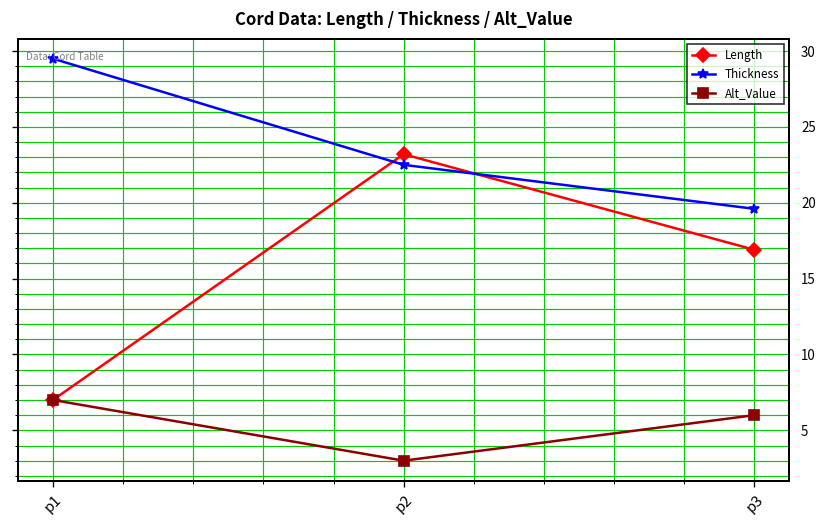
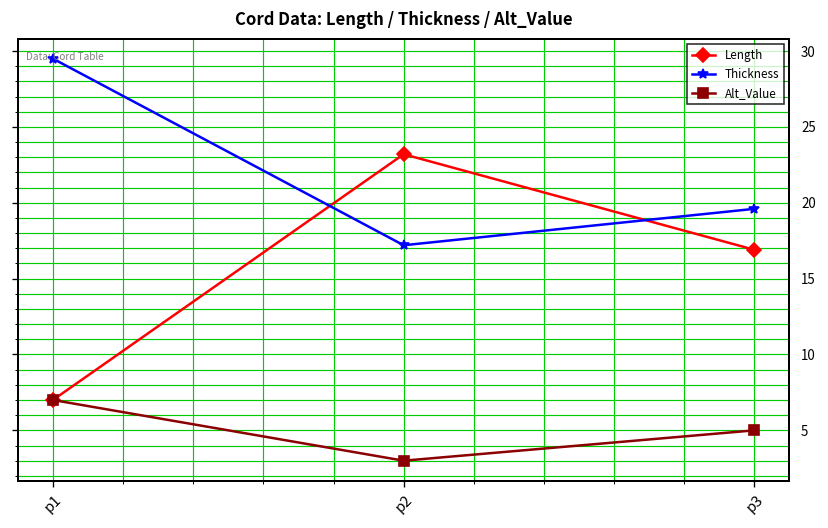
  {
    "Length": {
      "p2": 23.2,
      "p3": 16.9
    },
    "Thickness": {
      "p1": 29.5,
-     "p2": 22.5,
+     "p2": 17.2,
      "p3": 19.6
    },
    "Alt_Value": {
      "p2": 3,
-     "p3": 6
+     "p3": 5
    }
  }
